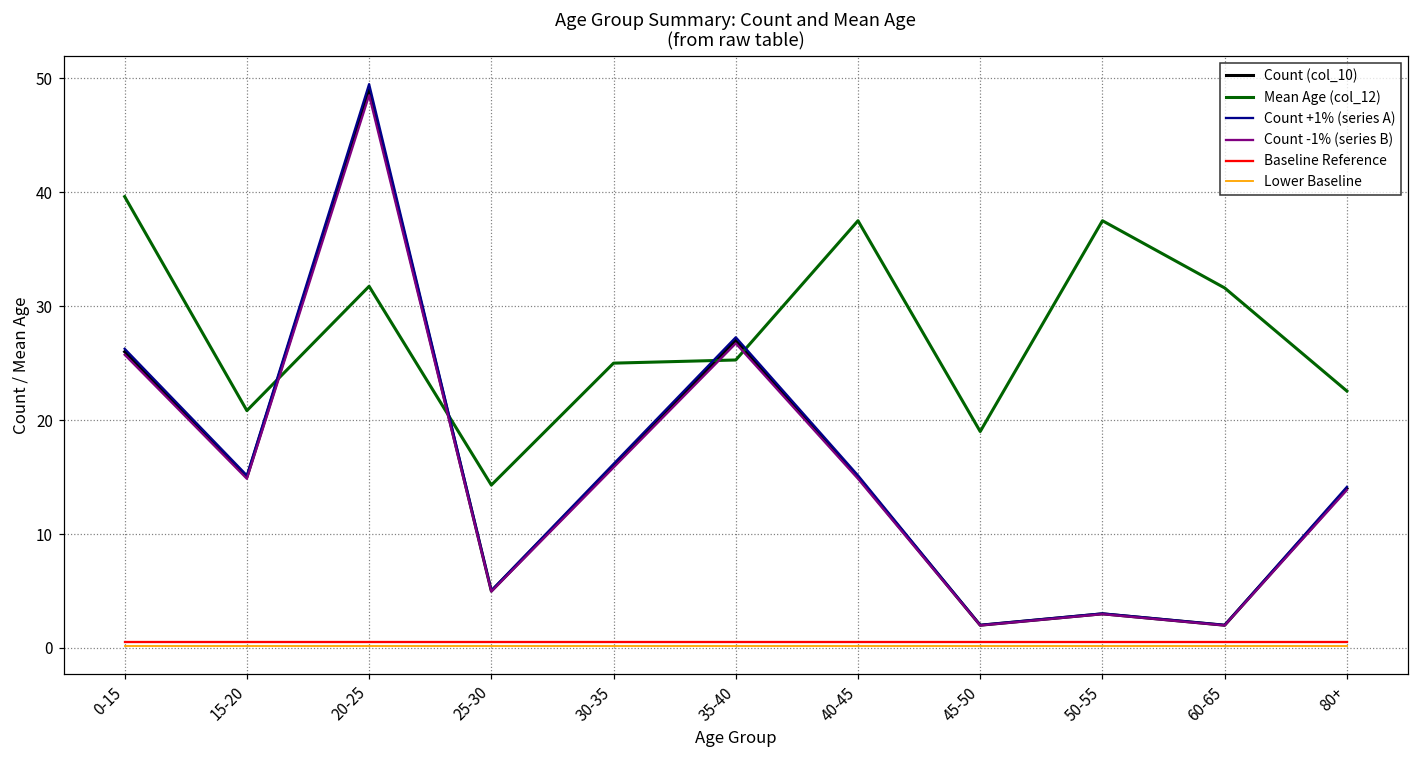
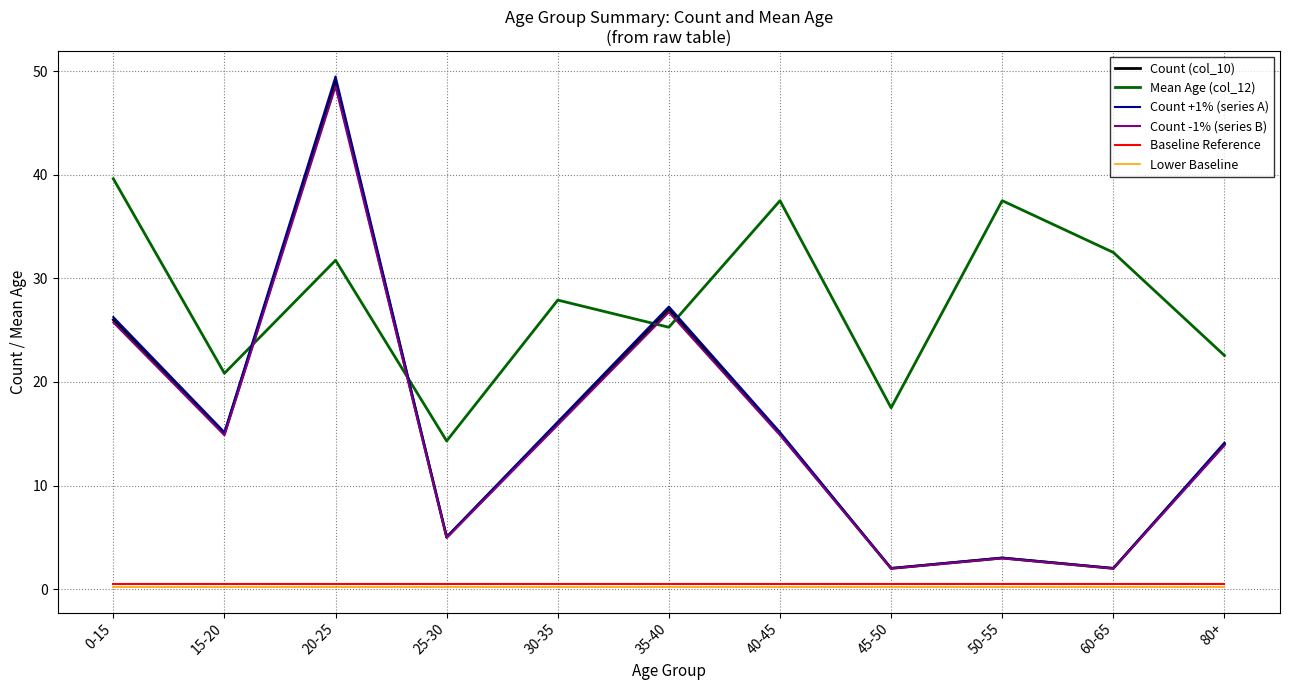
  {
    "Count (col_10)": {
      "0-15": 26.0,
      "20-25": 49.0,
      "35-40": 27.0
    },
    "Mean Age (col_12)": {
      "0-15": 39.6,
      "15-20": 20.8,
      "20-25": 31.7,
      "25-30": 14.3,
-     "30-35": 25.0,
+     "30-35": 27.9,
      "35-40": 25.3,
      "40-45": 37.5,
-     "45-50": 19.0,
+     "45-50": 17.5,
      "50-55": 37.5,
-     "60-65": 31.6,
+     "60-65": 32.5,
      "80+": 22.6
    },
    "Count +1% (series A)": {
      "0-15": 26.3,
      "20-25": 49.5,
      "35-40": 27.3
    },
    "Count -1% (series B)": {
      "0-15": 25.7,
      "20-25": 48.5,
      "35-40": 26.7
    },
    "Baseline Reference": {
      "0-15": 0.5,
      "15-20": 0.5,
      "20-25": 0.5,
      "25-30": 0.5,
      "30-35": 0.5,
      "35-40": 0.5,
      "40-45": 0.5,
      "45-50": 0.5,
      "50-55": 0.5,
      "60-65": 0.5,
      "80+": 0.5
    },
    "Lower Baseline": {
      "0-15": 0.2,
      "15-20": 0.2,
      "20-25": 0.2,
      "25-30": 0.2,
      "30-35": 0.2,
      "35-40": 0.2,
      "40-45": 0.2,
      "45-50": 0.2,
      "50-55": 0.2,
      "60-65": 0.2,
      "80+": 0.2
    }
  }
